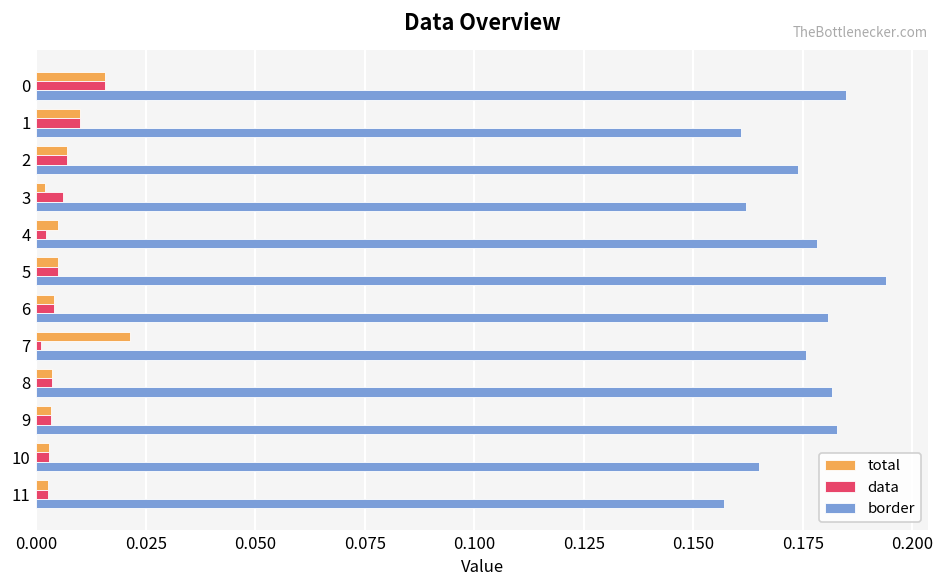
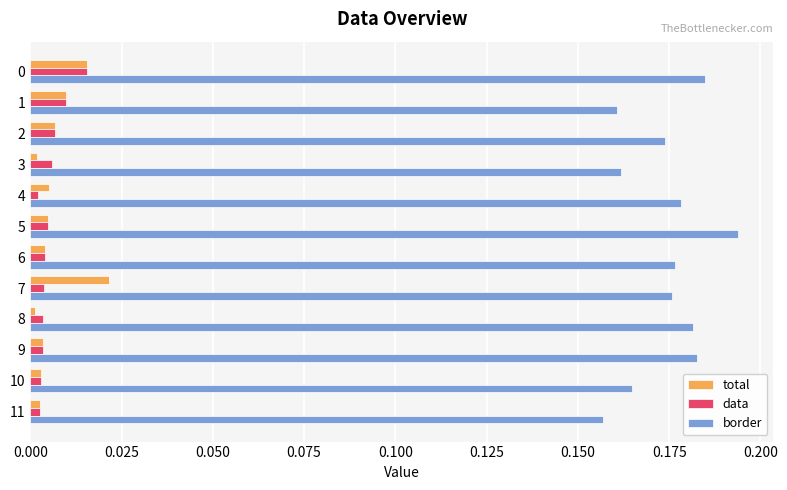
  {
    "total": {
      "0": 0.016,
      "1": 0.010,
      "2": 0.007,
      "3": 0.002,
      "4": 0.005,
      "5": 0.005,
      "6": 0.004,
      "7": 0.021,
-     "8": 0.004,
+     "8": 0.001,
      "9": 0.003,
      "10": 0.003,
      "11": 0.003
    },
    "data": {
      "0": 0.016,
      "1": 0.010,
      "2": 0.007,
      "3": 0.006,
      "4": 0.002,
      "5": 0.005,
      "6": 0.004,
-     "7": 0.001,
+     "7": 0.004,
      "8": 0.004,
      "9": 0.003,
      "10": 0.003,
      "11": 0.003
    },
    "border": {
      "0": 0.185,
      "1": 0.161,
      "2": 0.174,
      "3": 0.162,
      "4": 0.178,
      "5": 0.194,
-     "6": 0.181,
+     "6": 0.177,
      "7": 0.176,
      "8": 0.182,
      "9": 0.183,
      "10": 0.165,
      "11": 0.157
    }
  }
